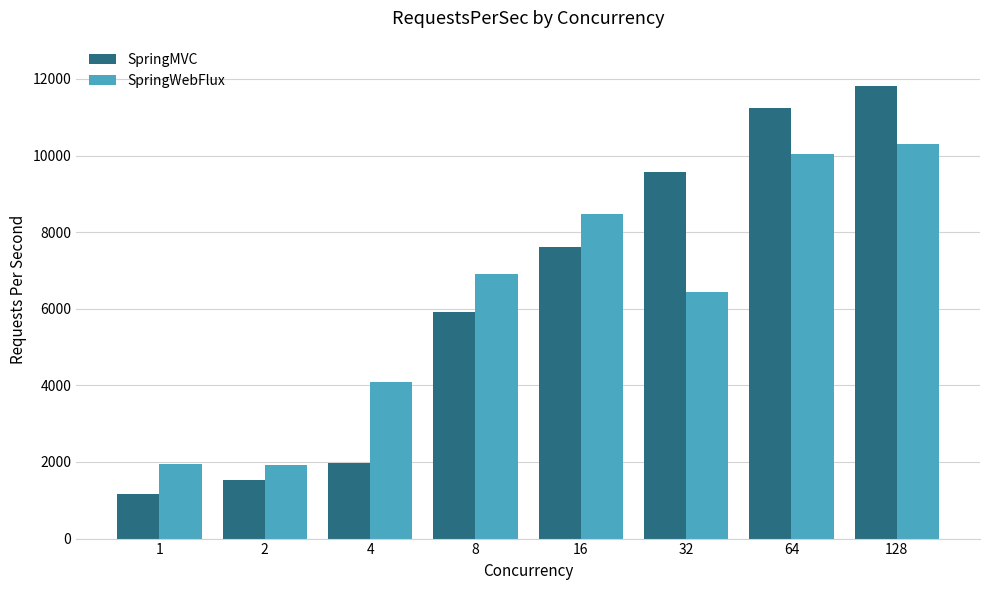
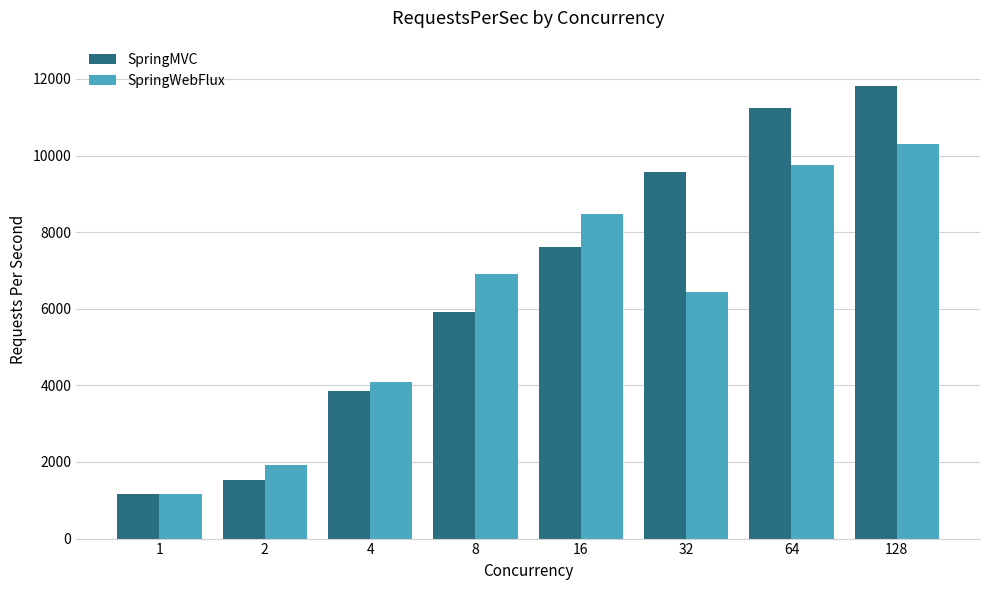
  {
    "SpringMVC": {
      "1": 1200,
      "2": 1500,
-     "4": 2000,
+     "4": 3900,
      "8": 5900,
      "16": 7600,
      "32": 9600,
      "64": 11300,
      "128": 11800
    },
    "SpringWebFlux": {
-     "1": 2000,
+     "1": 1200,
      "2": 1900,
      "4": 4100,
      "8": 6900,
      "16": 8500,
      "32": 6400,
-     "64": 10000,
+     "64": 9800,
      "128": 10300
    }
  }
